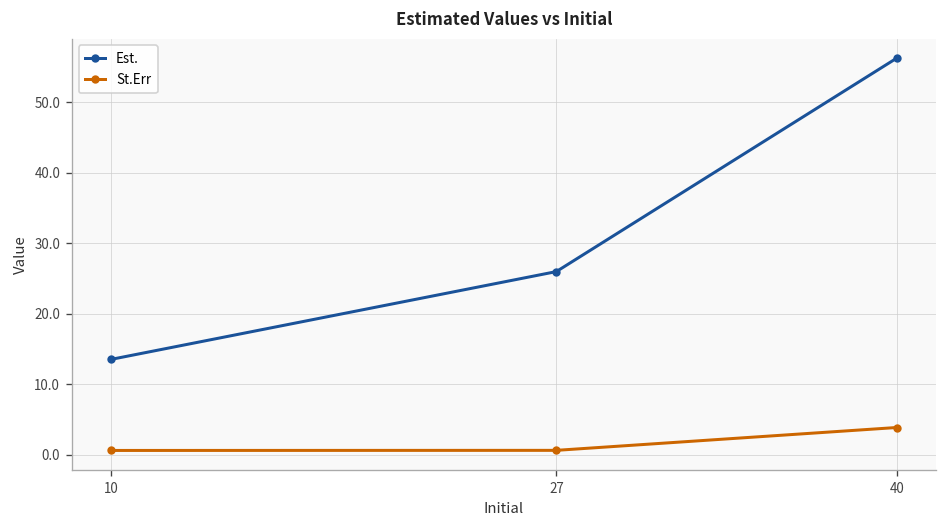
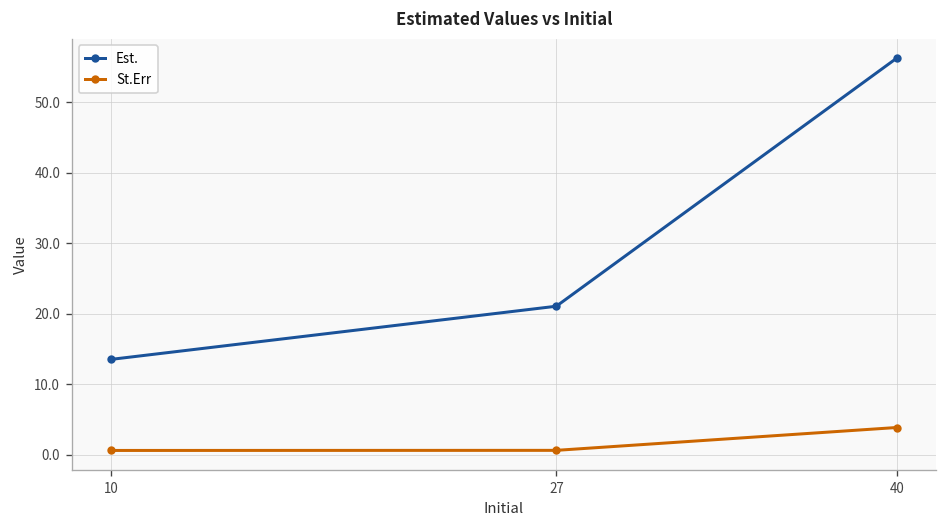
  {
    "Est.": {
      "10": 14,
-     "27": 26,
+     "27": 21,
      "40": 56
    },
    "St.Err": {
      "10": 1,
      "27": 1,
      "40": 4
    }
  }
